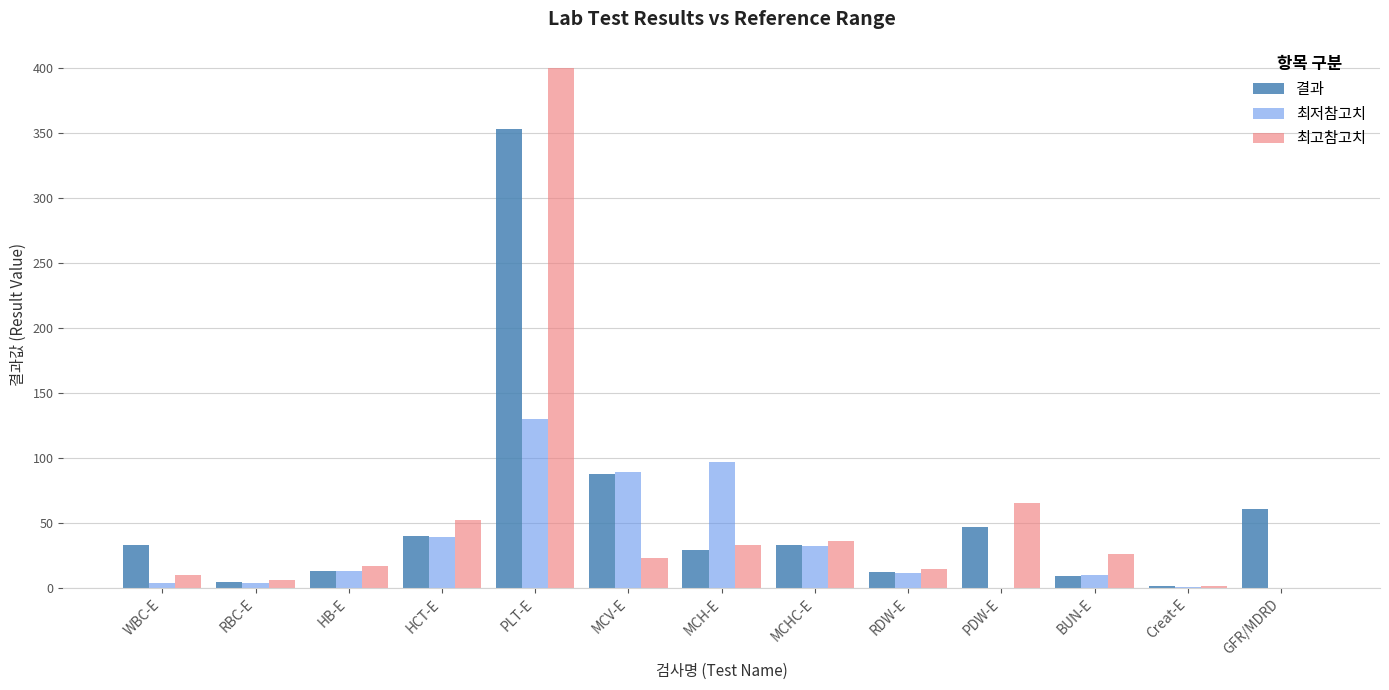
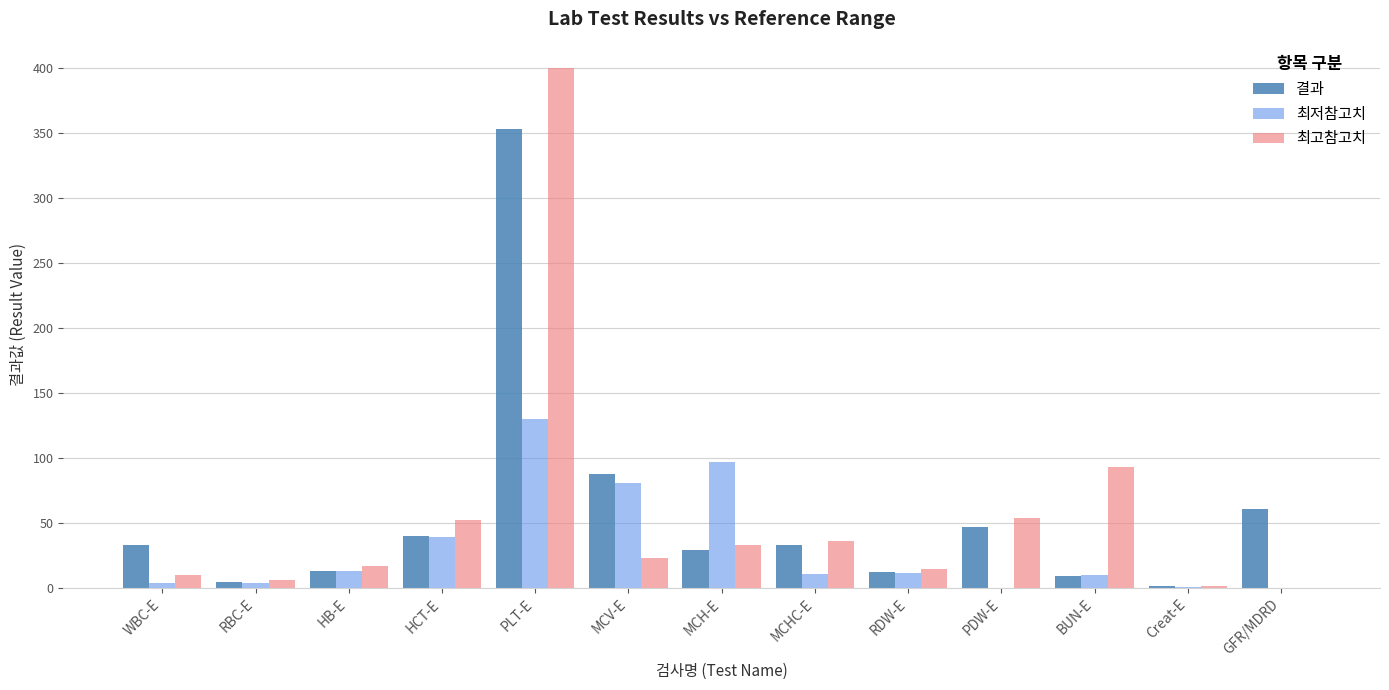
  {
    "결과": {
      "WBC-E": 33,
      "RBC-E": 5,
      "HB-E": 13,
      "HCT-E": 40,
      "PLT-E": 353,
      "MCV-E": 87,
      "MCH-E": 29,
      "MCHC-E": 33,
      "RDW-E": 12,
      "PDW-E": 47,
      "BUN-E": 9,
      "GFR/MDRD": 61
    },
    "최저참고치": {
      "WBC-E": 4,
      "RBC-E": 4,
      "HB-E": 13,
      "HCT-E": 39,
      "PLT-E": 130,
-     "MCV-E": 89,
+     "MCV-E": 81,
      "MCH-E": 97,
-     "MCHC-E": 32,
+     "MCHC-E": 11,
      "RDW-E": 12,
      "PDW-E": 0,
      "BUN-E": 10,
      "GFR/MDRD": 0
    },
    "최고참고치": {
      "WBC-E": 10,
      "RBC-E": 6,
      "HB-E": 17,
      "HCT-E": 52,
      "PLT-E": 400,
      "MCV-E": 23,
      "MCH-E": 33,
      "MCHC-E": 36,
      "RDW-E": 15,
-     "PDW-E": 65,
-     "BUN-E": 26,
+     "PDW-E": 54,
+     "BUN-E": 93,
      "GFR/MDRD": 0
    }
  }
